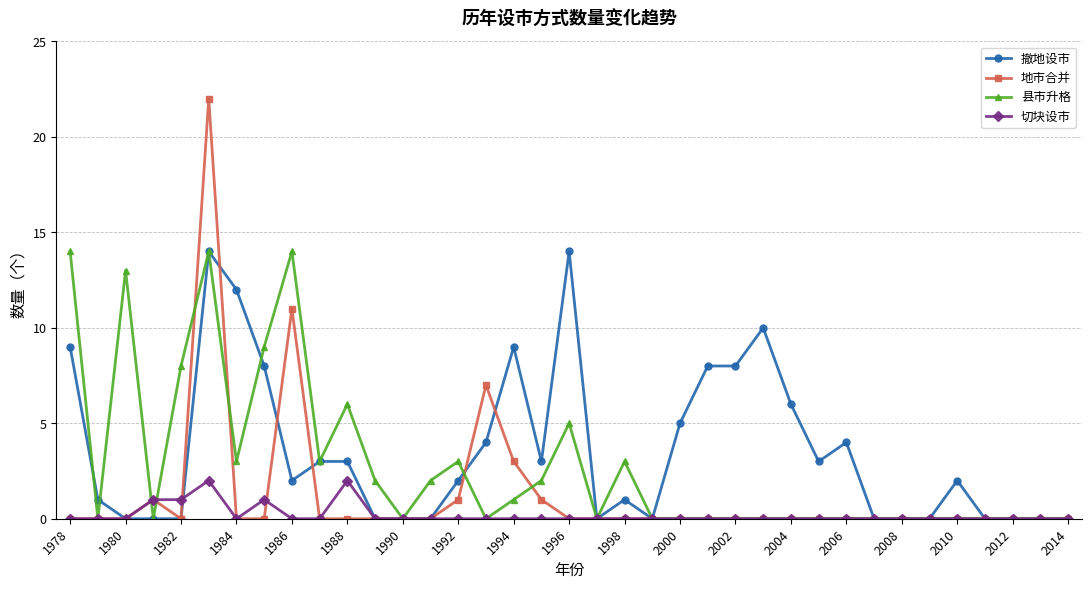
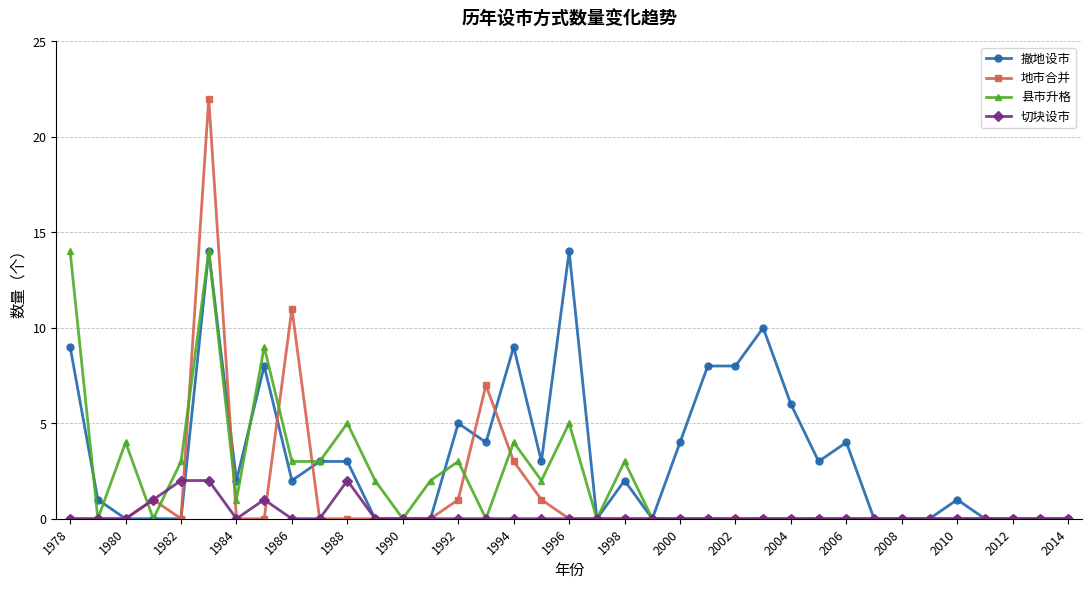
  {
    "撤地设市": {
      "1978": 9,
-     "1984": 12,
+     "1984": 2,
      "1986": 2,
      "1988": 3,
-     "1992": 2,
+     "1992": 5,
      "1994": 9,
      "1996": 14,
-     "1998": 1,
-     "2000": 5,
+     "1998": 2,
+     "2000": 4,
      "2002": 8,
      "2004": 6,
      "2006": 4,
-     "2010": 2
+     "2010": 1
    },
    "地市合并": {
      "1986": 11,
      "1988": 0,
      "1992": 1,
      "1994": 3
    },
    "县市升格": {
      "1978": 14,
-     "1980": 13,
-     "1982": 8,
-     "1984": 3,
-     "1986": 14,
-     "1988": 6,
+     "1980": 4,
+     "1982": 3,
+     "1984": 1,
+     "1986": 3,
+     "1988": 5,
      "1992": 3,
-     "1994": 1,
+     "1994": 4,
      "1996": 5,
      "1998": 3
    },
    "切块设市": {
-     "1982": 1,
+     "1982": 2,
      "1986": 0,
      "1988": 2,
      "1992": 0,
      "1994": 0
    }
  }
